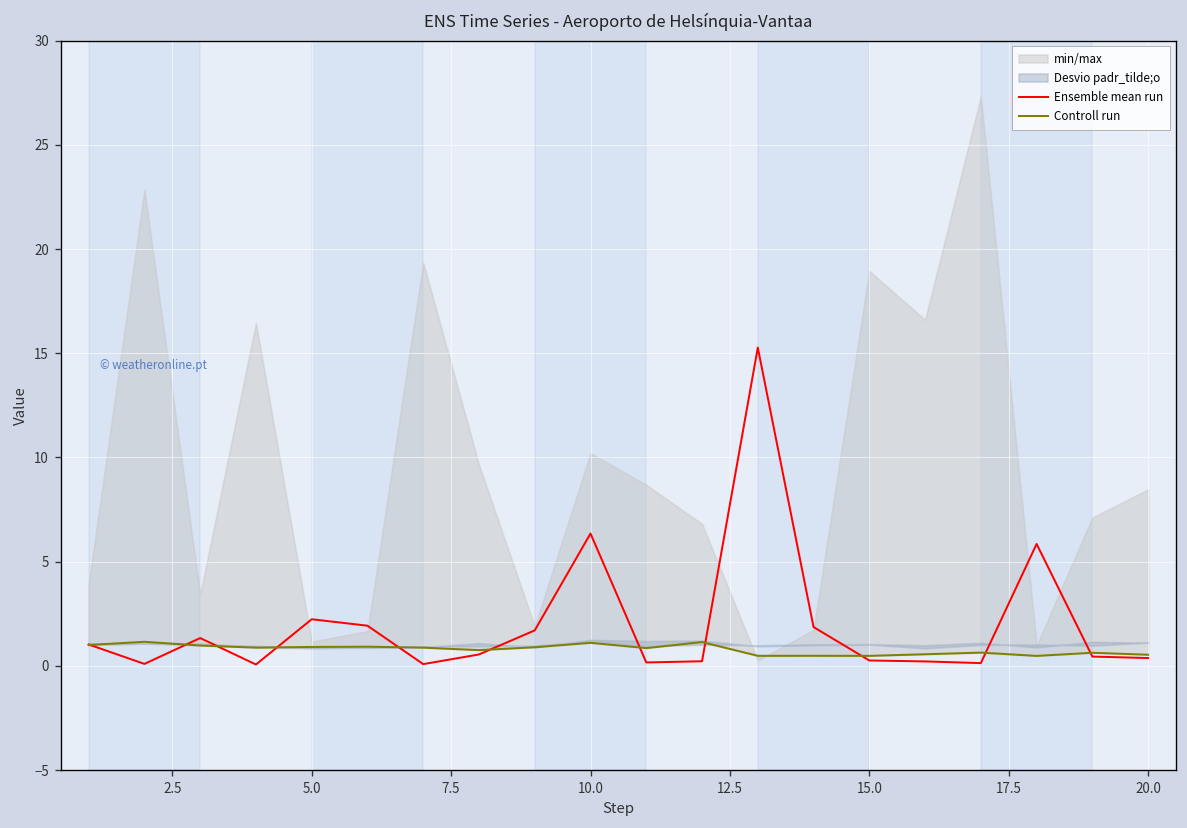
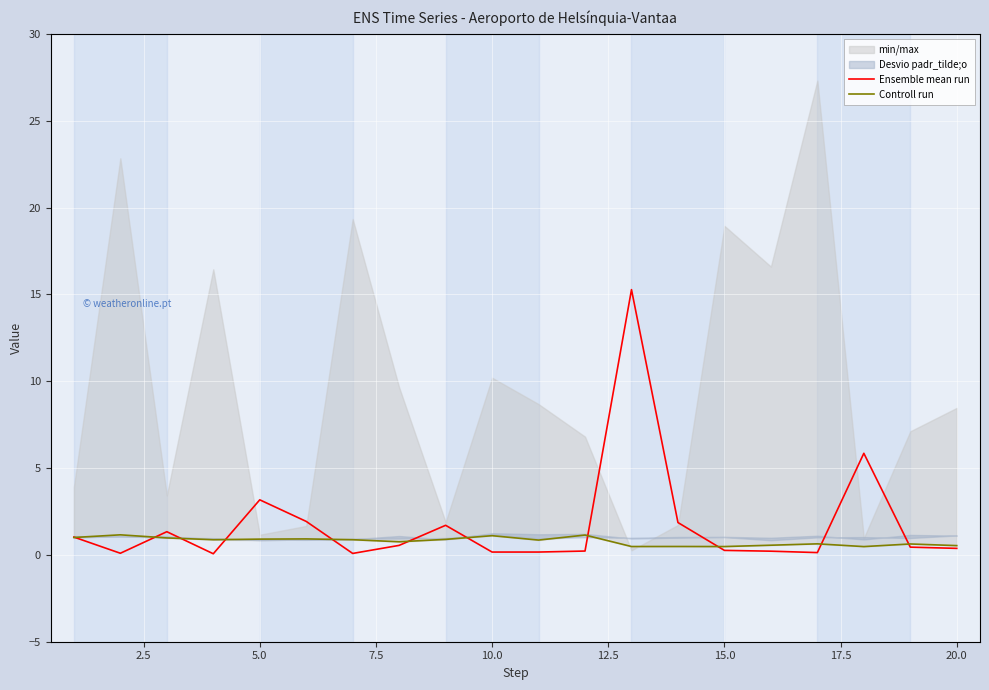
  {
    "Ensemble mean run": {
-     "5.0": 2.2,
-     "10.0": 6.3,
+     "5.0": 3.2,
+     "10.0": 0.2,
      "15.0": 0.3,
      "20.0": 0.4
    },
    "Controll run": {
      "15.0": 0.5,
      "20.0": 0.5
    }
  }
